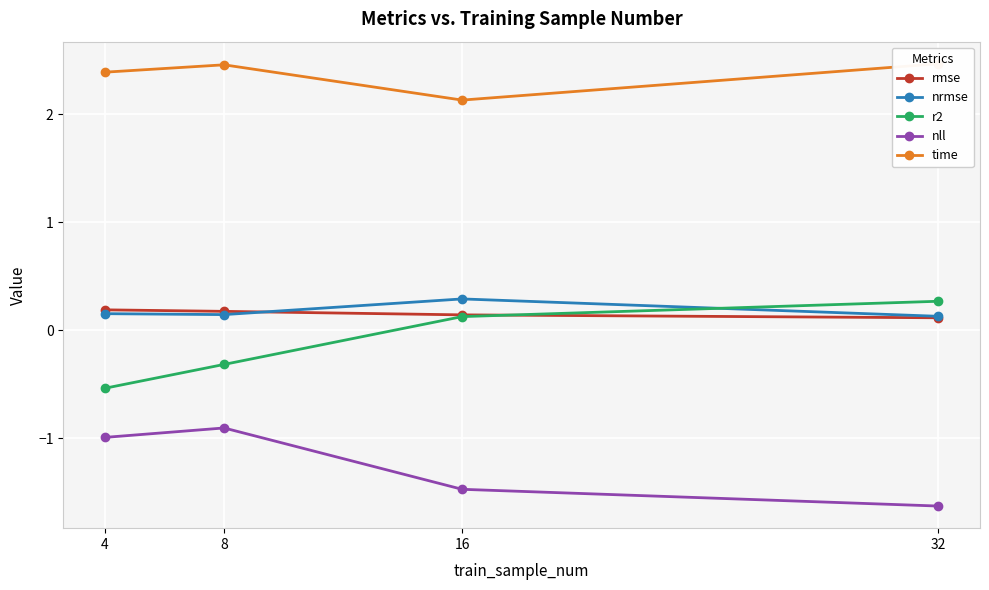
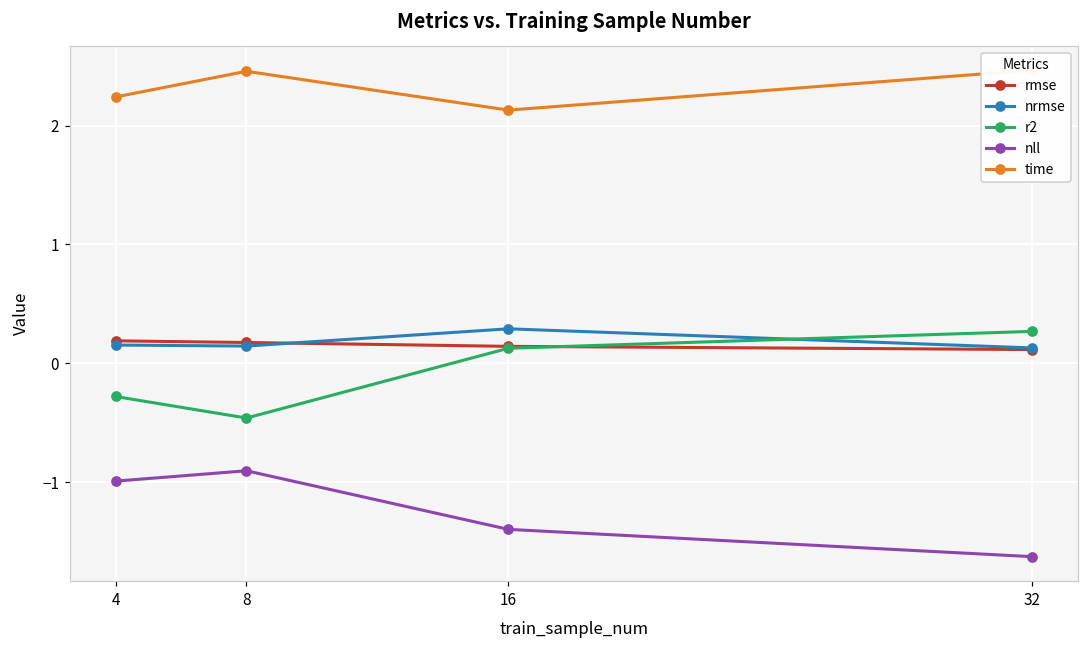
  {
    "rmse": {
      "4": 0.19,
      "8": 0.18
    },
    "nrmse": {
      "4": 0.15,
      "8": 0.15,
      "16": 0.29
    },
    "r2": {
-     "4": -0.54,
-     "8": -0.32,
+     "4": -0.28,
+     "8": -0.46,
      "32": 0.27
    },
    "nll": {
      "4": -0.99,
      "8": -0.90,
-     "16": -1.47,
+     "16": -1.40,
      "32": -1.63
    },
    "time": {
-     "4": 2.39,
+     "4": 2.24,
      "8": 2.46,
      "16": 2.13
    }
  }
